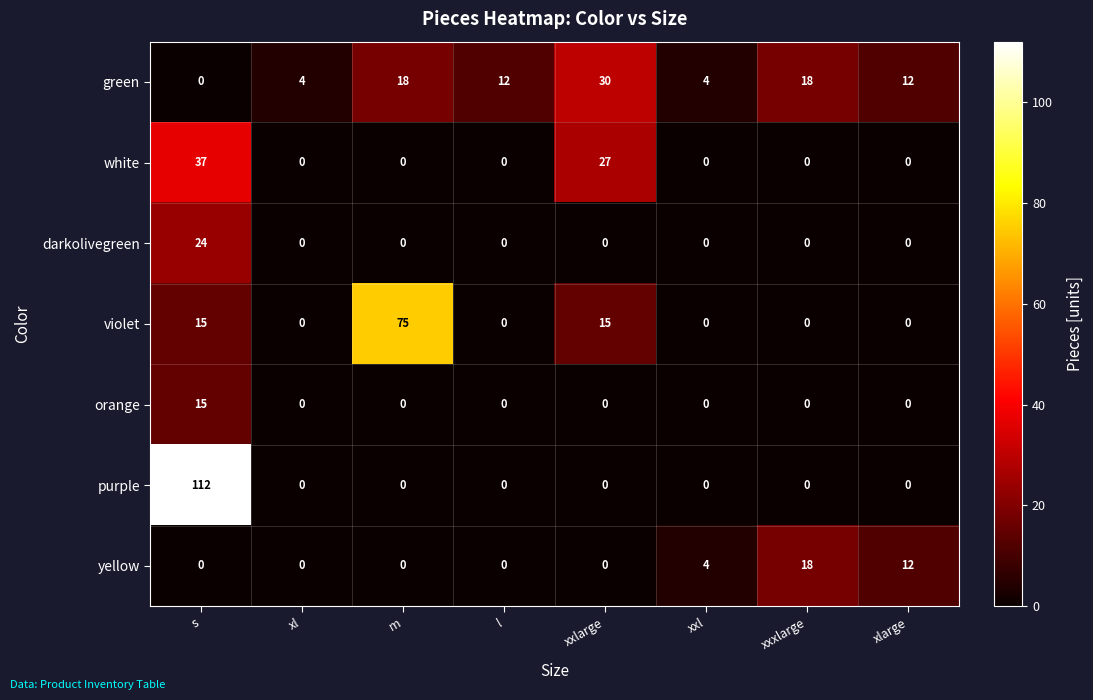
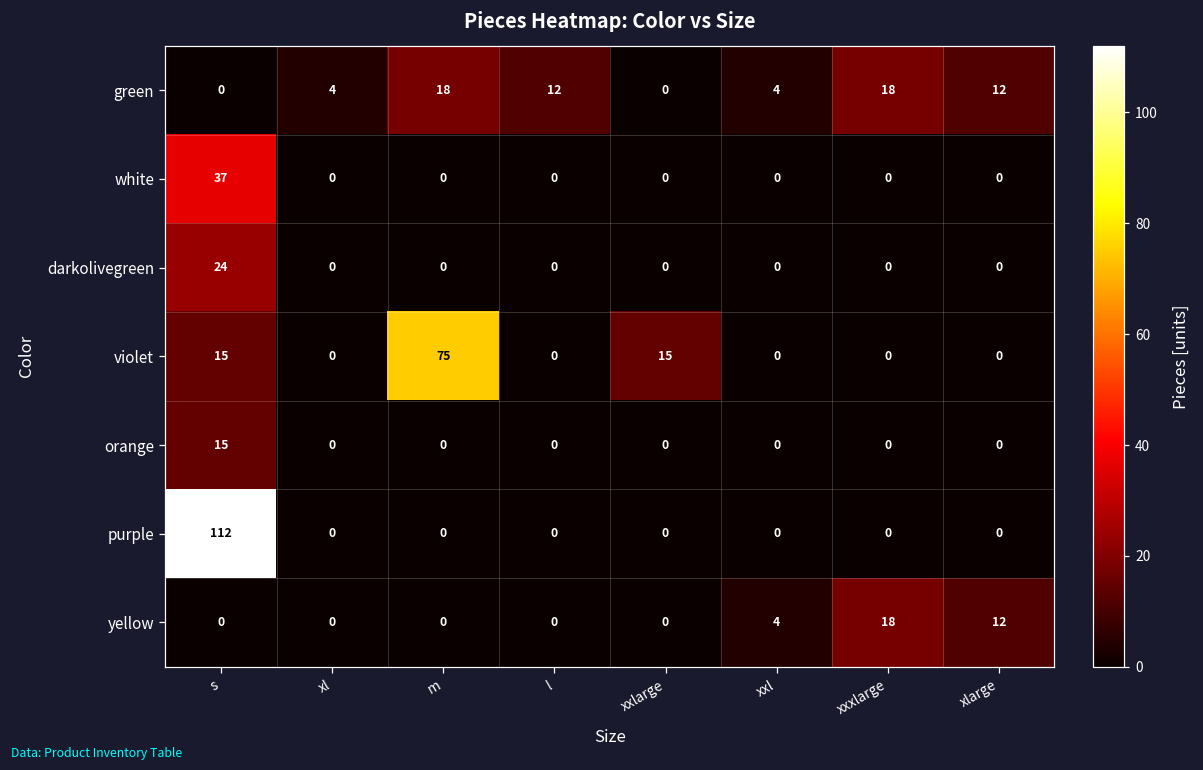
  {
    "green": {
      "s": 0,
      "xl": 4,
      "m": 18,
      "l": 12,
-     "xxlarge": 30,
+     "xxlarge": 0,
      "xxl": 4,
      "xxxlarge": 18,
      "xlarge": 12
    },
    "white": {
      "s": 37,
      "xl": 0,
      "m": 0,
      "l": 0,
-     "xxlarge": 27,
+     "xxlarge": 0,
      "xxl": 0,
      "xxxlarge": 0,
      "xlarge": 0
    },
    "darkolivegreen": {
      "s": 24,
      "xl": 0,
      "m": 0,
      "l": 0,
      "xxlarge": 0,
      "xxl": 0,
      "xxxlarge": 0,
      "xlarge": 0
    },
    "violet": {
      "s": 15,
      "xl": 0,
      "m": 75,
      "l": 0,
      "xxlarge": 15,
      "xxl": 0,
      "xxxlarge": 0,
      "xlarge": 0
    },
    "orange": {
      "s": 15,
      "xl": 0,
      "m": 0,
      "l": 0,
      "xxlarge": 0,
      "xxl": 0,
      "xxxlarge": 0,
      "xlarge": 0
    },
    "purple": {
      "s": 112,
      "xl": 0,
      "m": 0,
      "l": 0,
      "xxlarge": 0,
      "xxl": 0,
      "xxxlarge": 0,
      "xlarge": 0
    },
    "yellow": {
      "s": 0,
      "xl": 0,
      "m": 0,
      "l": 0,
      "xxlarge": 0,
      "xxl": 4,
      "xxxlarge": 18,
      "xlarge": 12
    }
  }
